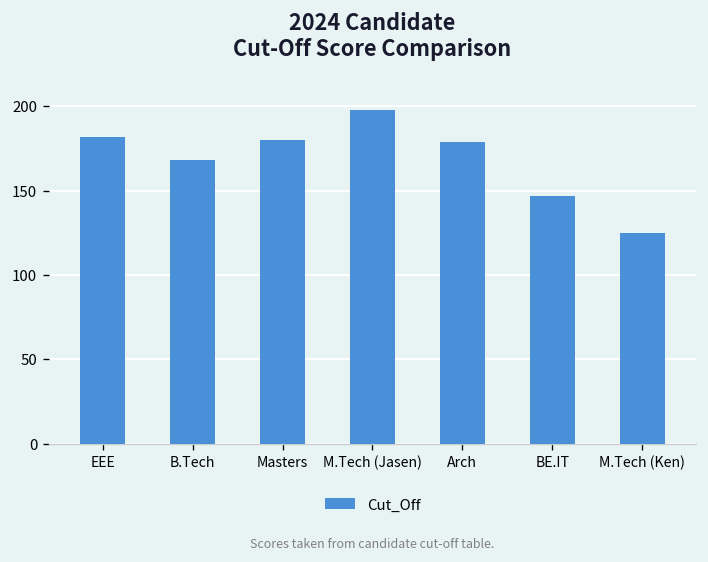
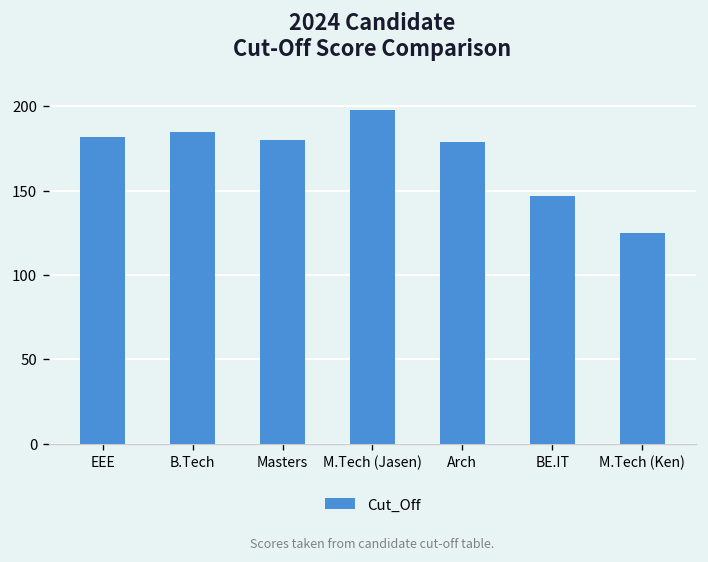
  {
    "EEE": 182,
-   "B.Tech": 168,
+   "B.Tech": 185,
    "Masters": 180,
    "M.Tech (Jasen)": 198,
    "Arch": 179,
    "BE.IT": 147,
    "M.Tech (Ken)": 125
  }
